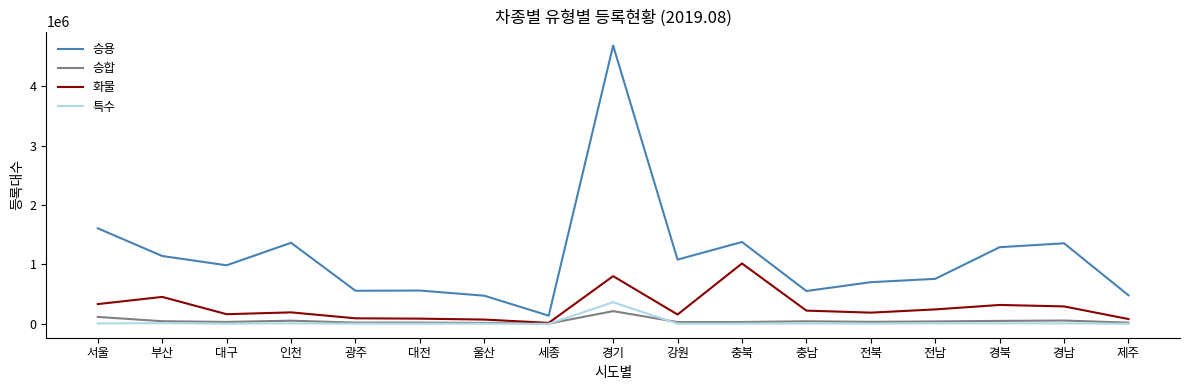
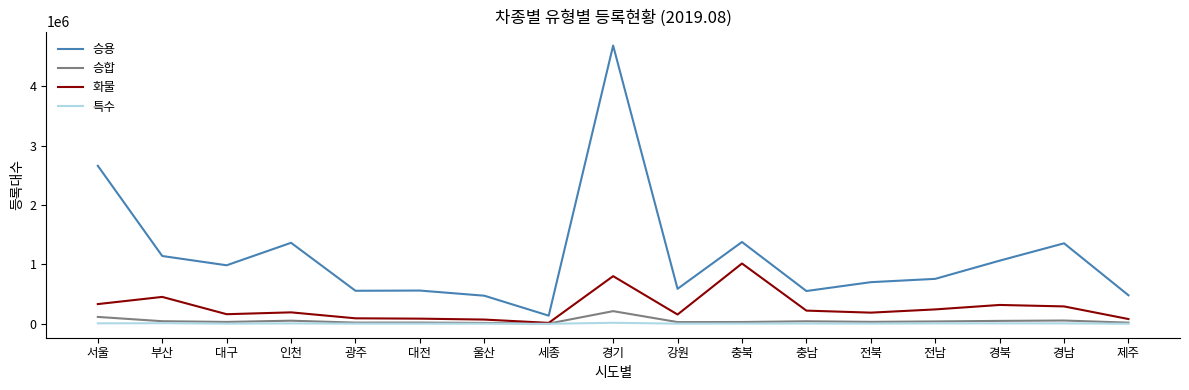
  {
    "승용": {
-     "서울": 1600000,
+     "서울": 2700000,
      "부산": 1100000,
      "대구": 1000000,
      "인천": 1400000,
      "광주": 600000,
      "대전": 600000,
      "울산": 500000,
      "세종": 100000,
      "경기": 4700000,
-     "강원": 1100000,
+     "강원": 600000,
      "충북": 1400000,
      "충남": 600000,
      "전북": 700000,
      "전남": 800000,
-     "경북": 1300000,
+     "경북": 1100000,
      "경남": 1400000,
      "제주": 500000
    },
    "승합": {
      "서울": 100000,
      "인천": 100000,
      "경기": 200000,
      "경남": 100000
    },
    "화물": {
      "서울": 300000,
      "부산": 500000,
      "대구": 200000,
      "인천": 200000,
      "광주": 100000,
      "대전": 100000,
      "울산": 100000,
      "경기": 800000,
      "강원": 200000,
      "충북": 1000000,
      "충남": 200000,
      "전북": 200000,
      "전남": 200000,
      "경북": 300000,
      "경남": 300000,
      "제주": 100000
    },
    "특수": {
      "서울": 0,
      "인천": 0,
-     "경기": 400000,
+     "경기": 0,
      "경남": 0
    }
  }
